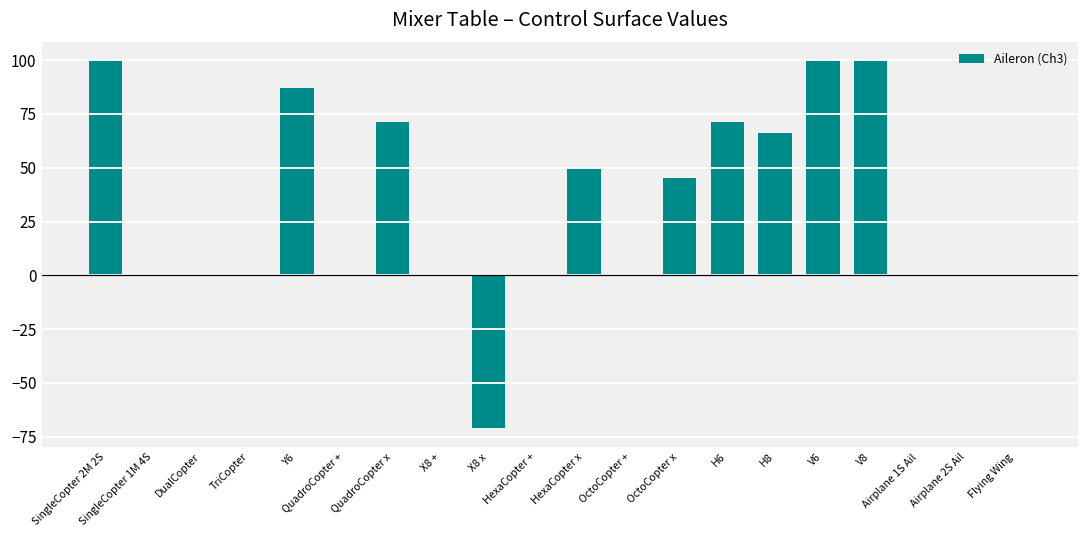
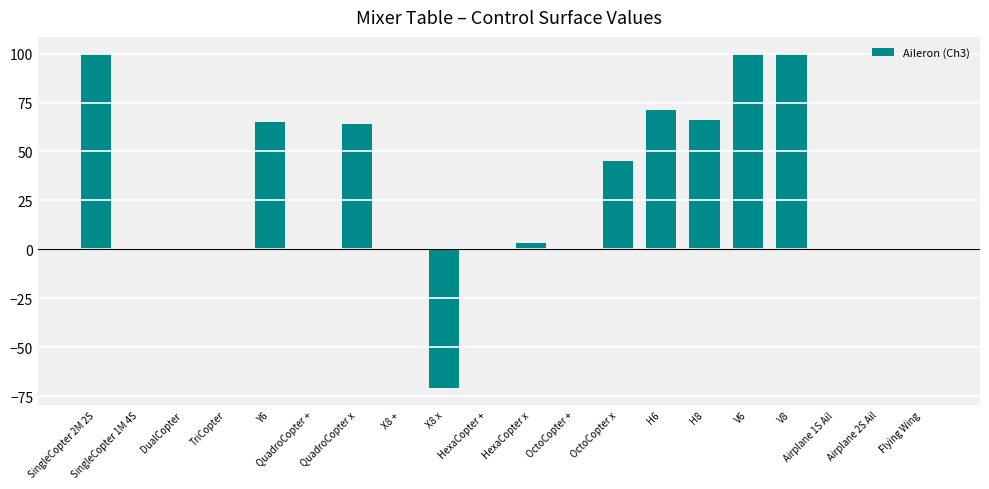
  {
    "SingleCopter 2M 2S": 100,
    "SingleCopter 1M 4S": 0,
    "DualCopter": 0,
    "TriCopter": 0,
-   "Y6": 87,
+   "Y6": 65,
    "QuadroCopter +": 0,
-   "QuadroCopter x": 71,
+   "QuadroCopter x": 64,
    "X8 +": 0,
    "X8 x": -71,
    "HexaCopter +": 0,
-   "HexaCopter x": 50,
+   "HexaCopter x": 3,
    "OctoCopter +": 0,
    "OctoCopter x": 45,
    "H6": 71,
    "H8": 66,
    "V6": 100,
    "V8": 100,
    "Airplane 1S Ail": 0,
    "Airplane 2S Ail": 0,
    "Flying Wing": 0
  }
